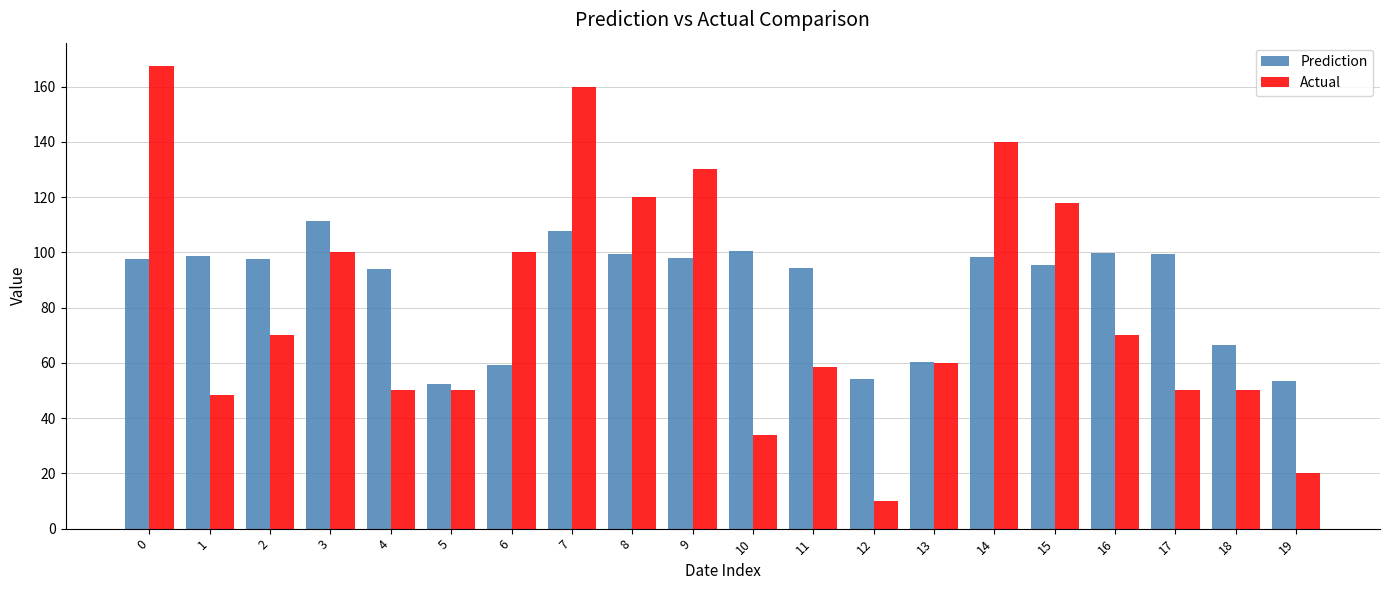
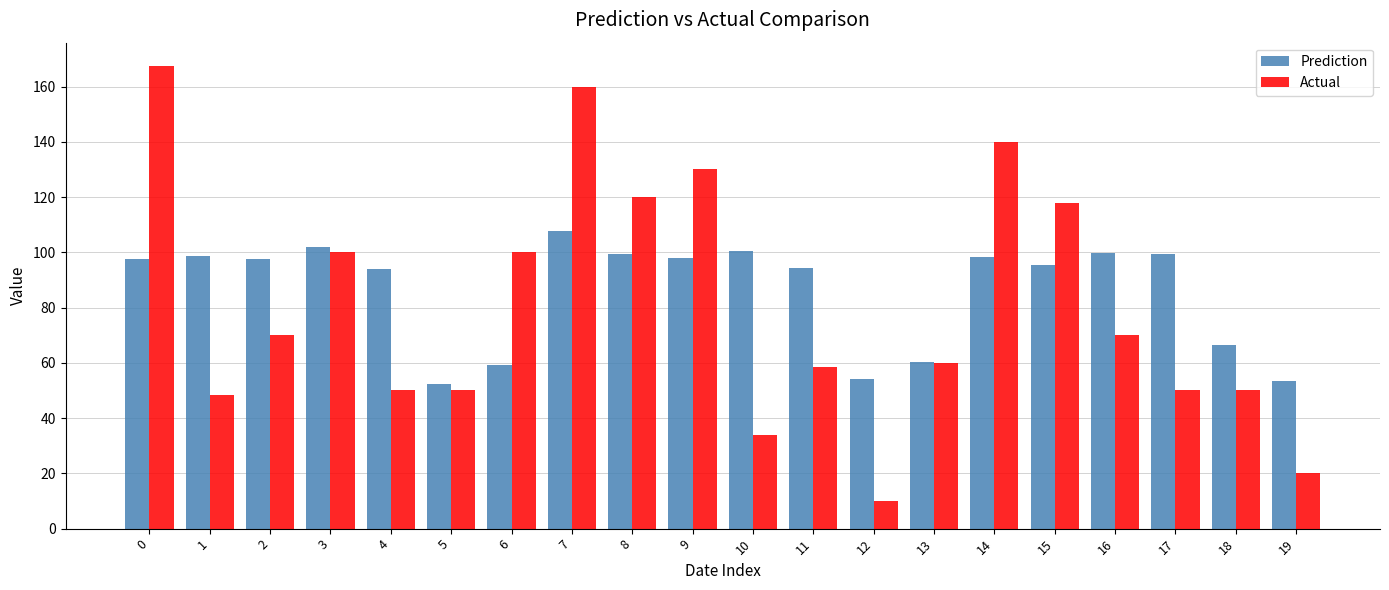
  {
    "Prediction": {
      "0": 97,
      "1": 99,
      "2": 98,
-     "3": 111,
+     "3": 102,
      "4": 94,
      "5": 53,
      "6": 59,
      "7": 108,
      "8": 100,
      "9": 98,
      "10": 101,
      "11": 94,
      "12": 54,
      "13": 60,
      "14": 98,
      "15": 95,
      "16": 100,
      "17": 99,
      "18": 66,
      "19": 54
    },
    "Actual": {
      "0": 168,
      "1": 48,
      "2": 70,
      "3": 100,
      "4": 50,
      "5": 50,
      "6": 100,
      "7": 160,
      "8": 120,
      "9": 130,
      "10": 34,
      "11": 59,
      "12": 10,
      "13": 60,
      "14": 140,
      "15": 118,
      "16": 70,
      "17": 50,
      "18": 50,
      "19": 20
    }
  }
